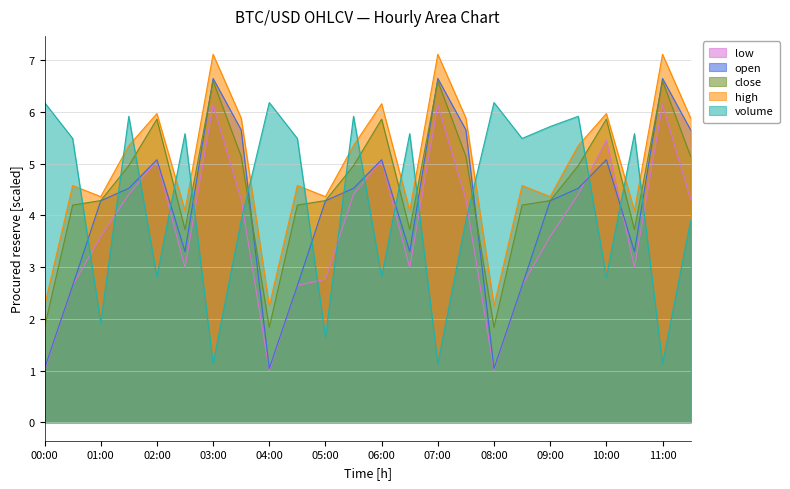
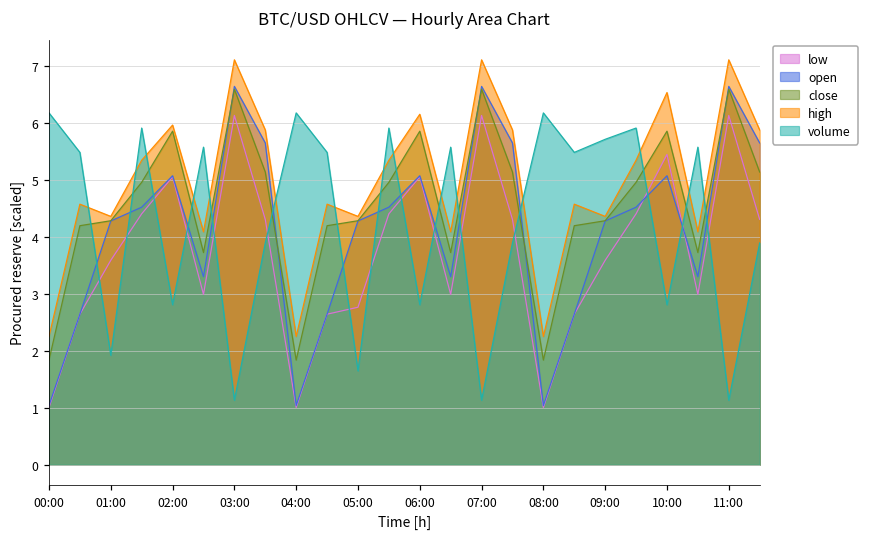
  {
    "low": {
      "01:00": 3.6,
      "03:00": 6.1,
      "05:00": 2.8,
      "07:00": 6.1,
      "09:00": 3.6,
      "10:00": 5.4,
      "11:00": 6.1
    },
    "open": {
      "03:00": 6.6,
      "07:00": 6.6,
      "10:00": 5.1,
      "11:00": 6.6
    },
    "close": {
      "00:00": 1.8,
      "02:00": 5.9,
      "03:00": 6.6,
      "04:00": 1.8,
      "06:00": 5.9,
      "07:00": 6.6,
      "08:00": 1.8,
      "10:00": 5.9,
      "11:00": 6.6
    },
    "high": {
      "00:00": 2.3,
      "01:00": 4.4,
      "02:00": 6.0,
      "03:00": 7.1,
      "04:00": 2.3,
      "05:00": 4.4,
      "06:00": 6.2,
      "07:00": 7.1,
      "08:00": 2.3,
      "09:00": 4.4,
-     "10:00": 6.0,
+     "10:00": 6.5,
      "11:00": 7.1
    },
    "volume": {
      "00:00": 6.2,
      "01:00": 1.9,
      "02:00": 2.8,
      "03:00": 1.1,
      "04:00": 6.2,
      "05:00": 1.6,
      "06:00": 2.8,
      "07:00": 1.1,
      "08:00": 6.2,
      "09:00": 5.7,
      "10:00": 2.8,
      "11:00": 1.1
    }
  }
